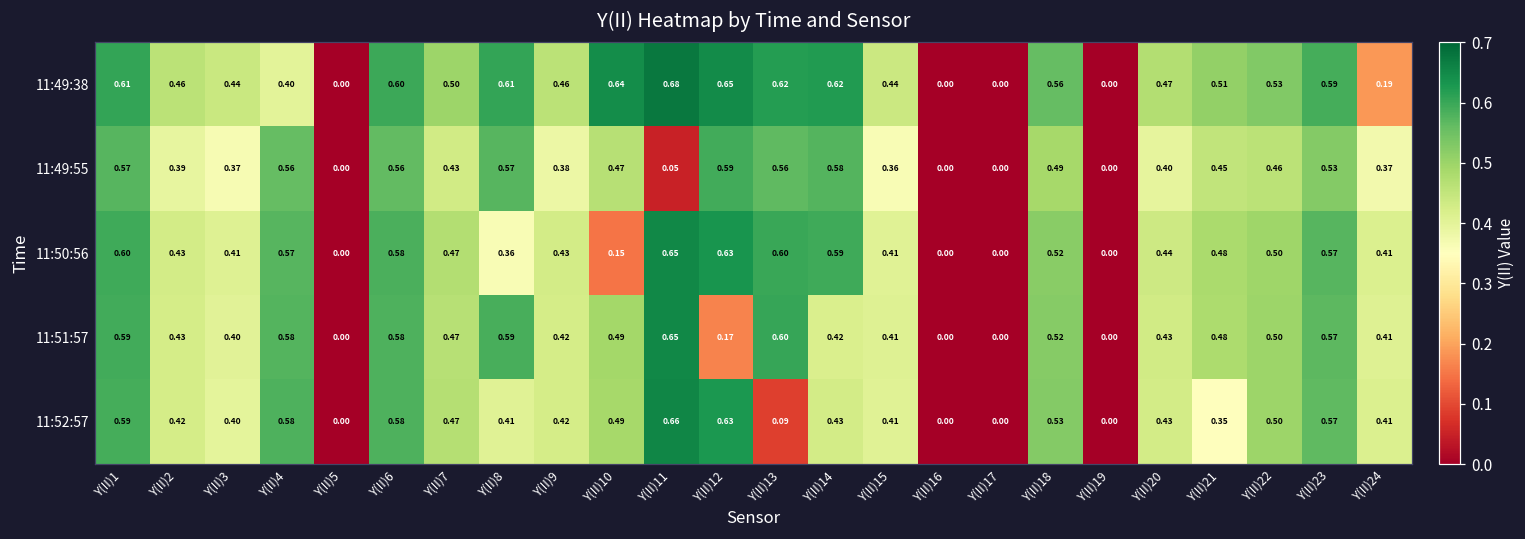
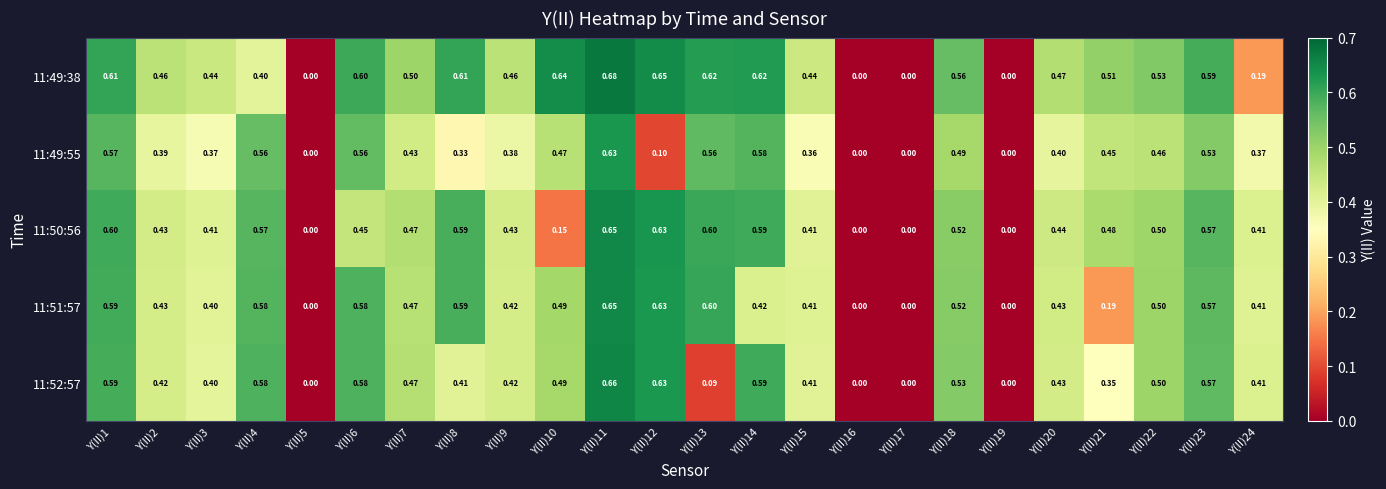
  {
    "11:49:38": {
      "Y(II)1": 0.61,
      "Y(II)2": 0.46,
      "Y(II)3": 0.44,
      "Y(II)4": 0.40,
      "Y(II)5": 0.00,
      "Y(II)6": 0.60,
      "Y(II)7": 0.50,
      "Y(II)8": 0.61,
      "Y(II)9": 0.46,
      "Y(II)10": 0.64,
      "Y(II)11": 0.68,
      "Y(II)12": 0.65,
      "Y(II)13": 0.62,
      "Y(II)14": 0.62,
      "Y(II)15": 0.44,
      "Y(II)16": 0.00,
      "Y(II)17": 0.00,
      "Y(II)18": 0.56,
      "Y(II)19": 0.00,
      "Y(II)20": 0.47,
      "Y(II)21": 0.51,
      "Y(II)22": 0.53,
      "Y(II)23": 0.59,
      "Y(II)24": 0.19
    },
    "11:49:55": {
      "Y(II)1": 0.57,
      "Y(II)2": 0.39,
      "Y(II)3": 0.37,
      "Y(II)4": 0.56,
      "Y(II)5": 0.00,
      "Y(II)6": 0.56,
      "Y(II)7": 0.43,
-     "Y(II)8": 0.57,
+     "Y(II)8": 0.33,
      "Y(II)9": 0.38,
      "Y(II)10": 0.47,
-     "Y(II)11": 0.05,
-     "Y(II)12": 0.59,
+     "Y(II)11": 0.63,
+     "Y(II)12": 0.10,
      "Y(II)13": 0.56,
      "Y(II)14": 0.58,
      "Y(II)15": 0.36,
      "Y(II)16": 0.00,
      "Y(II)17": 0.00,
      "Y(II)18": 0.49,
      "Y(II)19": 0.00,
      "Y(II)20": 0.40,
      "Y(II)21": 0.45,
      "Y(II)22": 0.46,
      "Y(II)23": 0.53,
      "Y(II)24": 0.37
    },
    "11:50:56": {
      "Y(II)1": 0.60,
      "Y(II)2": 0.43,
      "Y(II)3": 0.41,
      "Y(II)4": 0.57,
      "Y(II)5": 0.00,
-     "Y(II)6": 0.58,
+     "Y(II)6": 0.45,
      "Y(II)7": 0.47,
-     "Y(II)8": 0.36,
+     "Y(II)8": 0.59,
      "Y(II)9": 0.43,
      "Y(II)10": 0.15,
      "Y(II)11": 0.65,
      "Y(II)12": 0.63,
      "Y(II)13": 0.60,
      "Y(II)14": 0.59,
      "Y(II)15": 0.41,
      "Y(II)16": 0.00,
      "Y(II)17": 0.00,
      "Y(II)18": 0.52,
      "Y(II)19": 0.00,
      "Y(II)20": 0.44,
      "Y(II)21": 0.48,
      "Y(II)22": 0.50,
      "Y(II)23": 0.57,
      "Y(II)24": 0.41
    },
    "11:51:57": {
      "Y(II)1": 0.59,
      "Y(II)2": 0.43,
      "Y(II)3": 0.40,
      "Y(II)4": 0.58,
      "Y(II)5": 0.00,
      "Y(II)6": 0.58,
      "Y(II)7": 0.47,
      "Y(II)8": 0.59,
      "Y(II)9": 0.42,
      "Y(II)10": 0.49,
      "Y(II)11": 0.65,
-     "Y(II)12": 0.17,
+     "Y(II)12": 0.63,
      "Y(II)13": 0.60,
      "Y(II)14": 0.42,
      "Y(II)15": 0.41,
      "Y(II)16": 0.00,
      "Y(II)17": 0.00,
      "Y(II)18": 0.52,
      "Y(II)19": 0.00,
      "Y(II)20": 0.43,
-     "Y(II)21": 0.48,
+     "Y(II)21": 0.19,
      "Y(II)22": 0.50,
      "Y(II)23": 0.57,
      "Y(II)24": 0.41
    },
    "11:52:57": {
      "Y(II)1": 0.59,
      "Y(II)2": 0.42,
      "Y(II)3": 0.40,
      "Y(II)4": 0.58,
      "Y(II)5": 0.00,
      "Y(II)6": 0.58,
      "Y(II)7": 0.47,
      "Y(II)8": 0.41,
      "Y(II)9": 0.42,
      "Y(II)10": 0.49,
      "Y(II)11": 0.66,
      "Y(II)12": 0.63,
      "Y(II)13": 0.09,
-     "Y(II)14": 0.43,
+     "Y(II)14": 0.59,
      "Y(II)15": 0.41,
      "Y(II)16": 0.00,
      "Y(II)17": 0.00,
      "Y(II)18": 0.53,
      "Y(II)19": 0.00,
      "Y(II)20": 0.43,
      "Y(II)21": 0.35,
      "Y(II)22": 0.50,
      "Y(II)23": 0.57,
      "Y(II)24": 0.41
    }
  }
